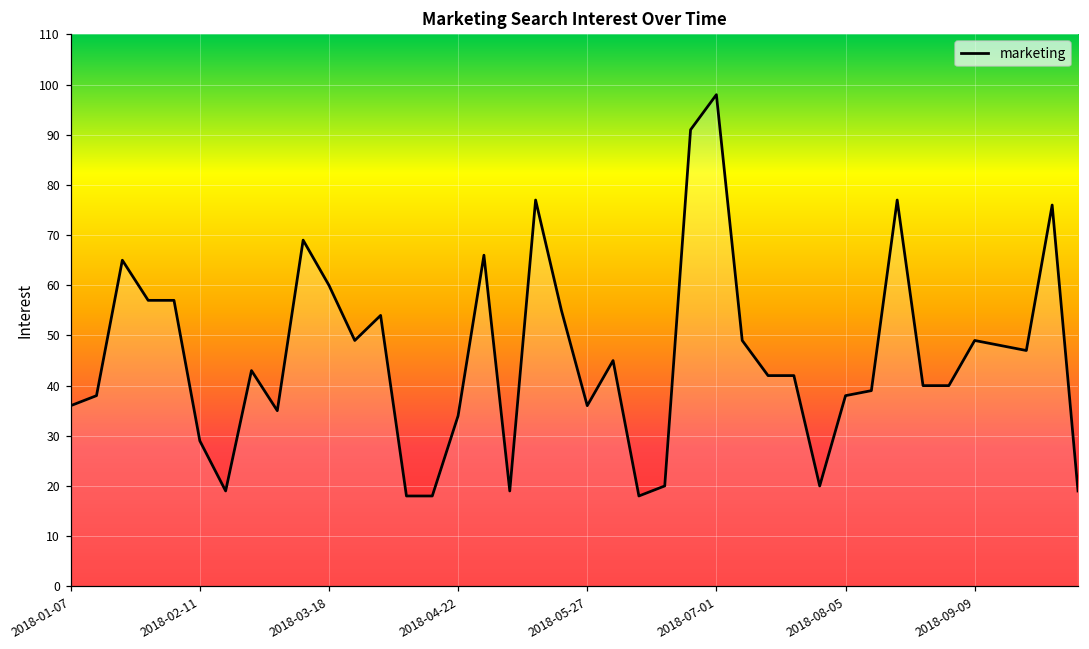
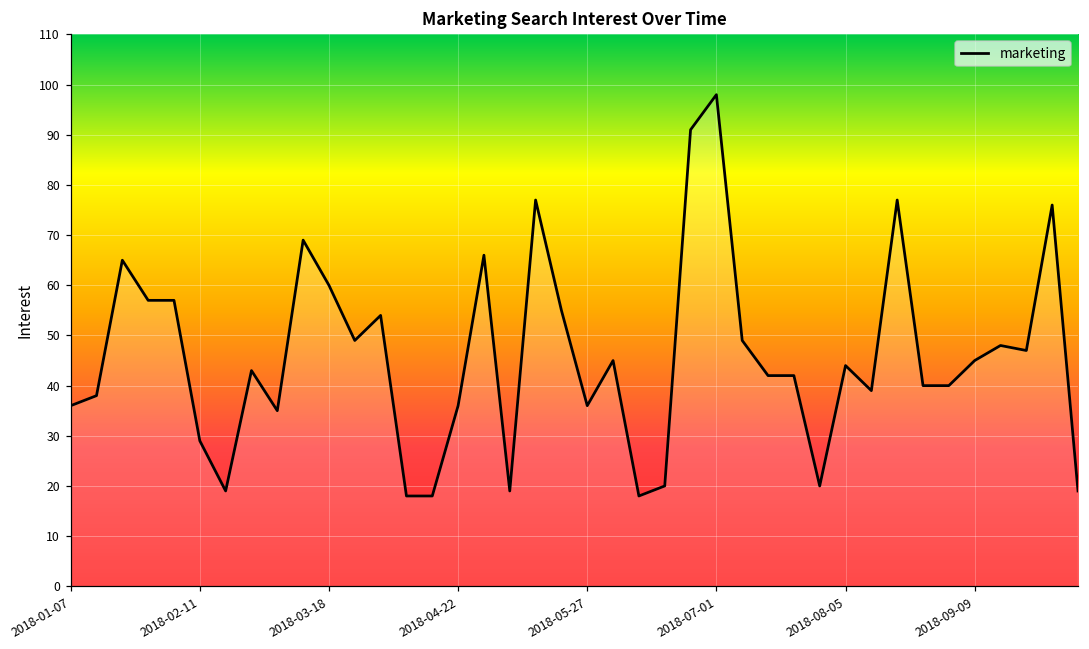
  {
    "2018-01-07": 36,
    "2018-02-11": 29,
    "2018-03-18": 60,
-   "2018-04-22": 34,
+   "2018-04-22": 36,
    "2018-05-27": 36,
    "2018-07-01": 98,
-   "2018-08-05": 38,
-   "2018-09-09": 49
+   "2018-08-05": 44,
+   "2018-09-09": 45
  }
